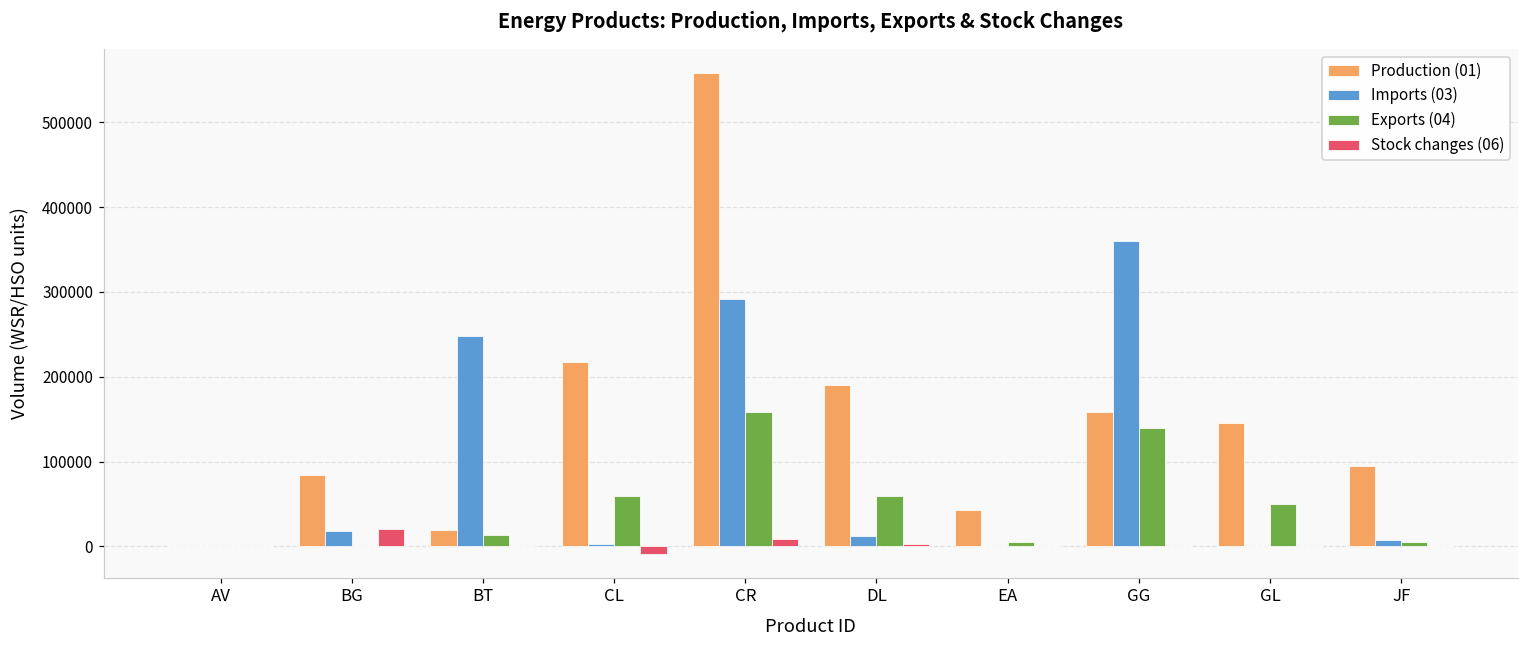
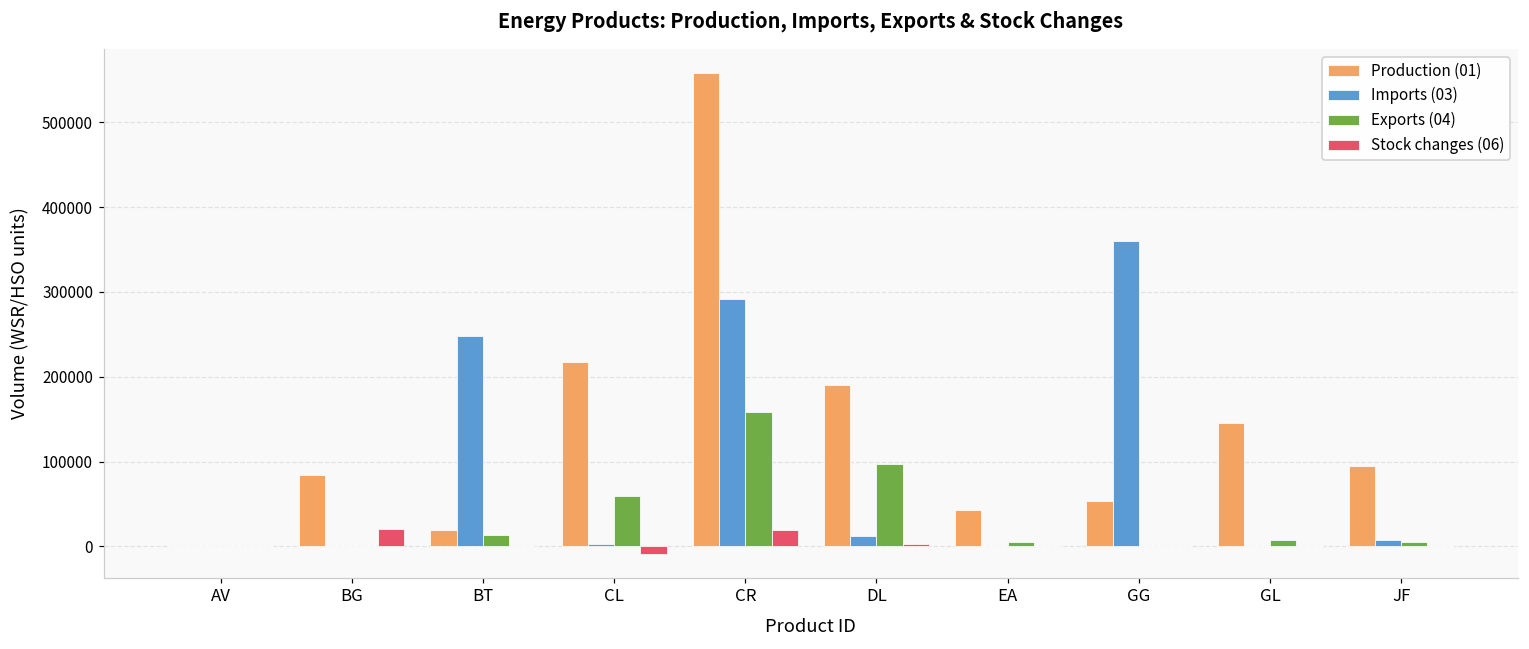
  {
    "Production (01)": {
      "BG": 80000,
      "BT": 20000,
      "CL": 220000,
      "CR": 560000,
      "DL": 190000,
      "EA": 40000,
-     "GG": 160000,
+     "GG": 50000,
      "GL": 150000,
      "JF": 90000
    },
    "Imports (03)": {
-     "BG": 20000,
+     "BG": 0,
      "BT": 250000,
      "CR": 290000,
      "DL": 10000,
      "EA": 0,
      "GG": 360000,
      "JF": 10000
    },
    "Exports (04)": {
      "AV": 0,
      "BG": 0,
      "BT": 10000,
      "CL": 60000,
      "CR": 160000,
-     "DL": 60000,
+     "DL": 100000,
      "EA": 10000,
-     "GG": 140000,
-     "GL": 50000,
+     "GG": 0,
+     "GL": 10000,
      "JF": 0
    },
    "Stock changes (06)": {
      "BG": 20000,
      "CL": -10000,
-     "CR": 10000,
+     "CR": 20000,
      "GG": 0
    }
  }
